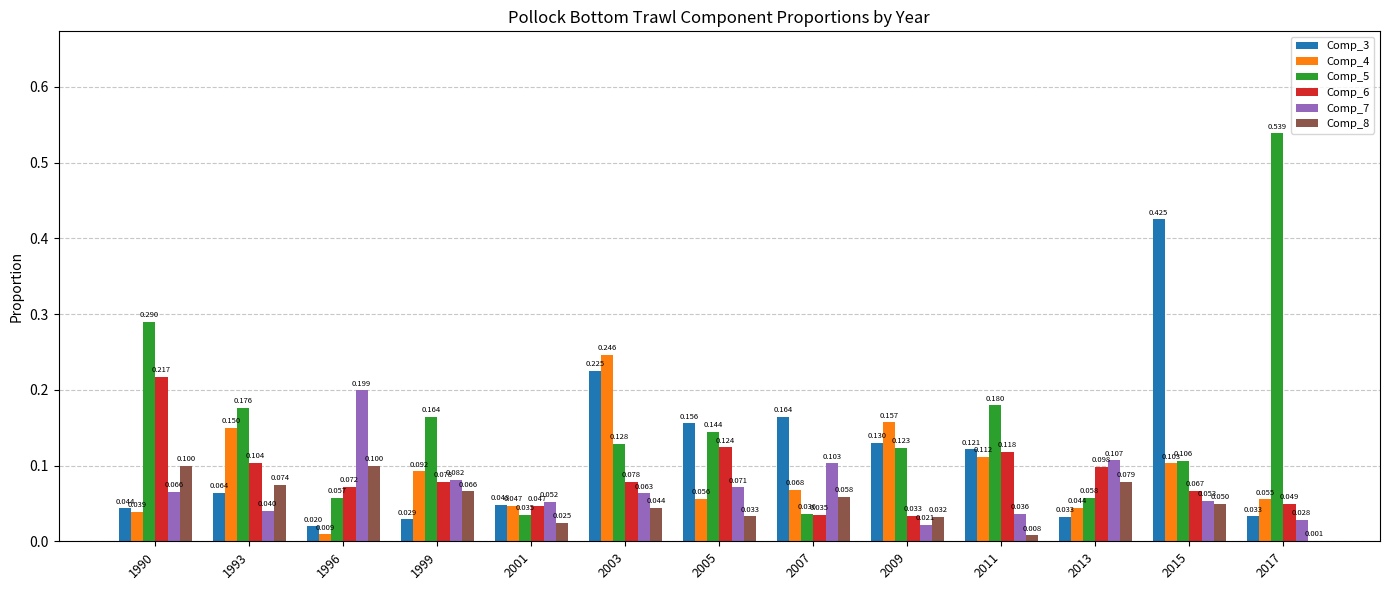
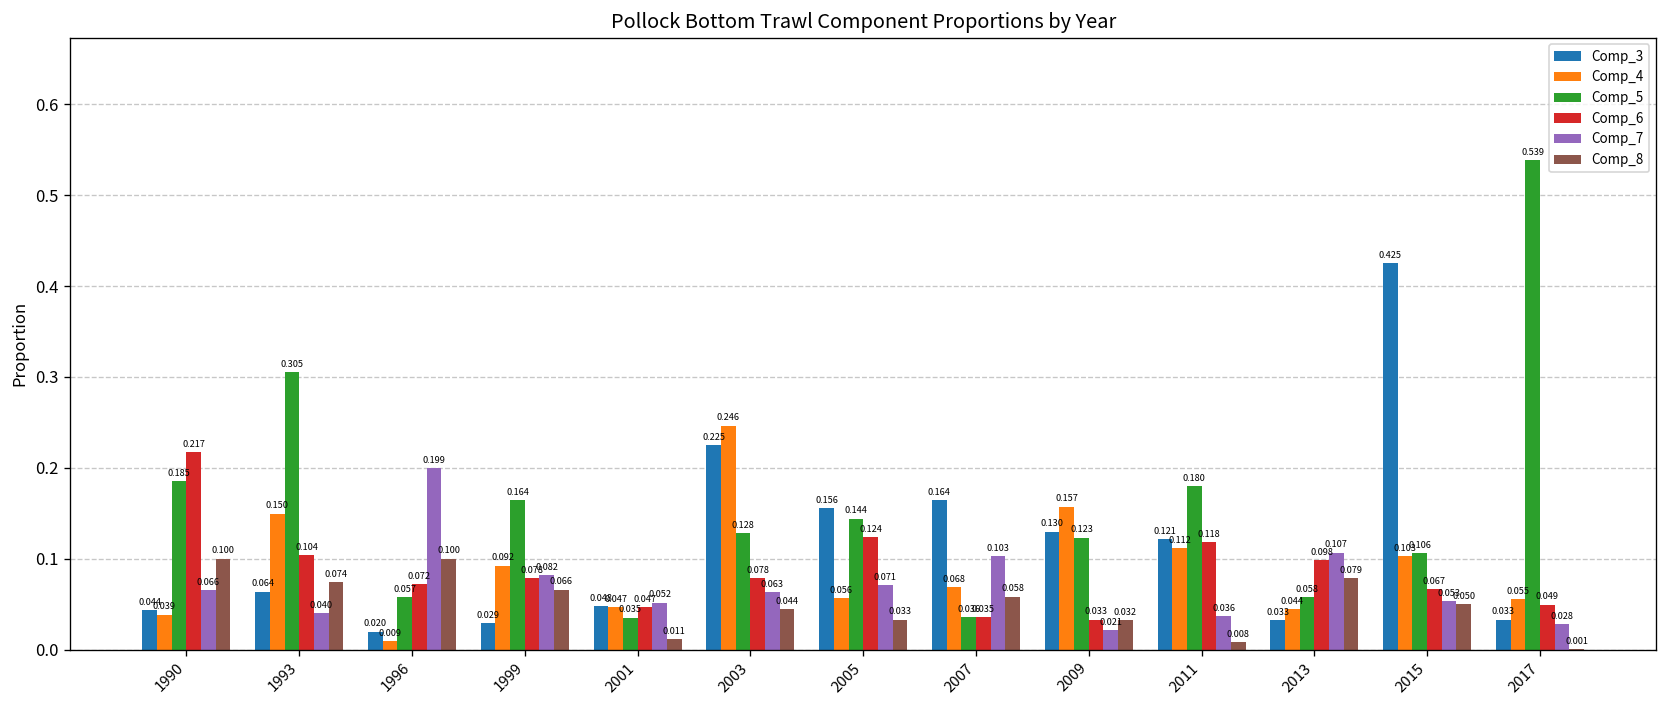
  {
    "Comp_3": {
      "1993": 0.064,
      "1996": 0.020,
      "1999": 0.029,
      "2003": 0.225,
      "2005": 0.156,
      "2007": 0.164,
      "2009": 0.130,
      "2011": 0.121,
      "2013": 0.033,
      "2015": 0.425,
      "2017": 0.033
    },
    "Comp_4": {
      "1993": 0.150,
      "1996": 0.009,
      "1999": 0.092,
      "2003": 0.246,
      "2005": 0.056,
      "2007": 0.068,
      "2009": 0.157,
      "2011": 0.112,
      "2013": 0.044,
      "2017": 0.055
    },
    "Comp_5": {
-     "1990": 0.290,
-     "1993": 0.176,
+     "1990": 0.185,
+     "1993": 0.305,
      "1996": 0.057,
      "1999": 0.164,
      "2001": 0.035,
      "2003": 0.128,
      "2005": 0.144,
      "2009": 0.123,
      "2011": 0.180,
      "2013": 0.058,
      "2017": 0.539
    },
    "Comp_6": {
      "1990": 0.217,
      "1993": 0.104,
      "1996": 0.072,
      "2003": 0.078,
      "2005": 0.124,
      "2009": 0.033,
      "2011": 0.118,
      "2013": 0.098,
      "2015": 0.067,
      "2017": 0.049
    },
    "Comp_7": {
      "1990": 0.066,
      "1993": 0.040,
      "1996": 0.199,
      "2003": 0.063,
      "2005": 0.071,
      "2007": 0.103,
      "2009": 0.021,
      "2011": 0.036,
      "2013": 0.107,
      "2017": 0.028
    },
    "Comp_8": {
      "1990": 0.100,
      "1993": 0.074,
      "1996": 0.100,
      "1999": 0.066,
-     "2001": 0.025,
+     "2001": 0.011,
      "2003": 0.044,
      "2005": 0.033,
      "2007": 0.058,
      "2009": 0.032,
      "2011": 0.008,
      "2013": 0.079,
      "2017": 0.001
    }
  }
